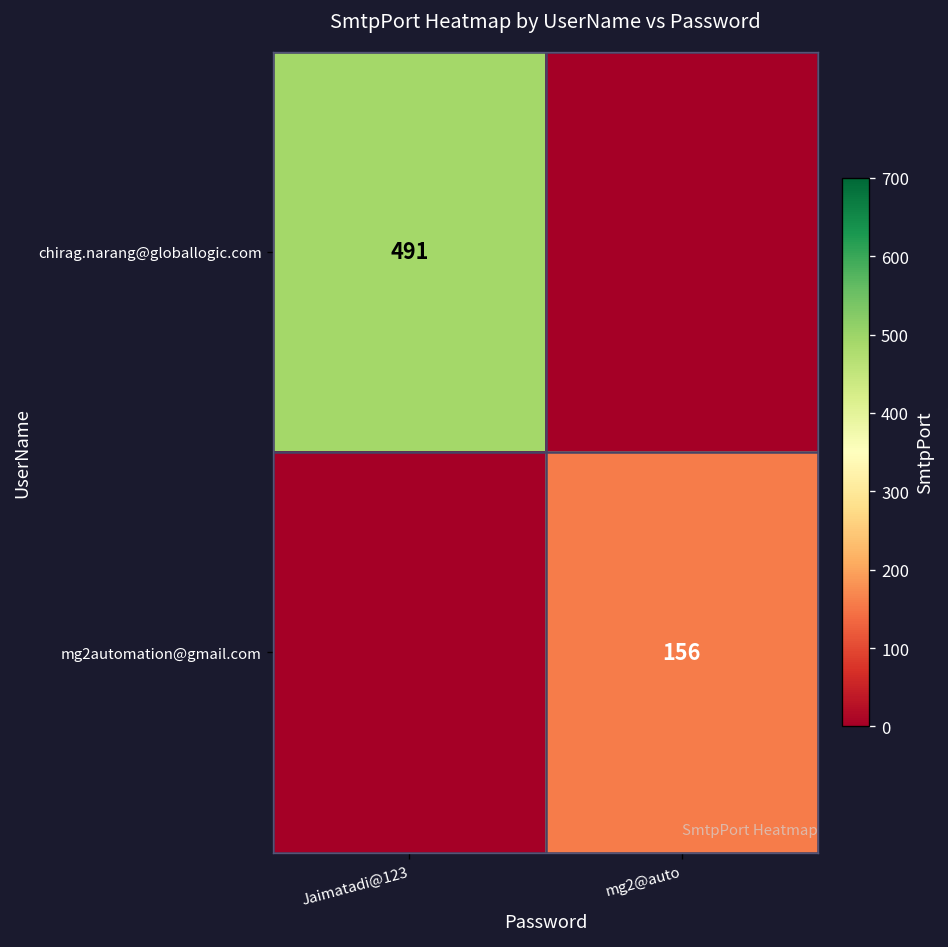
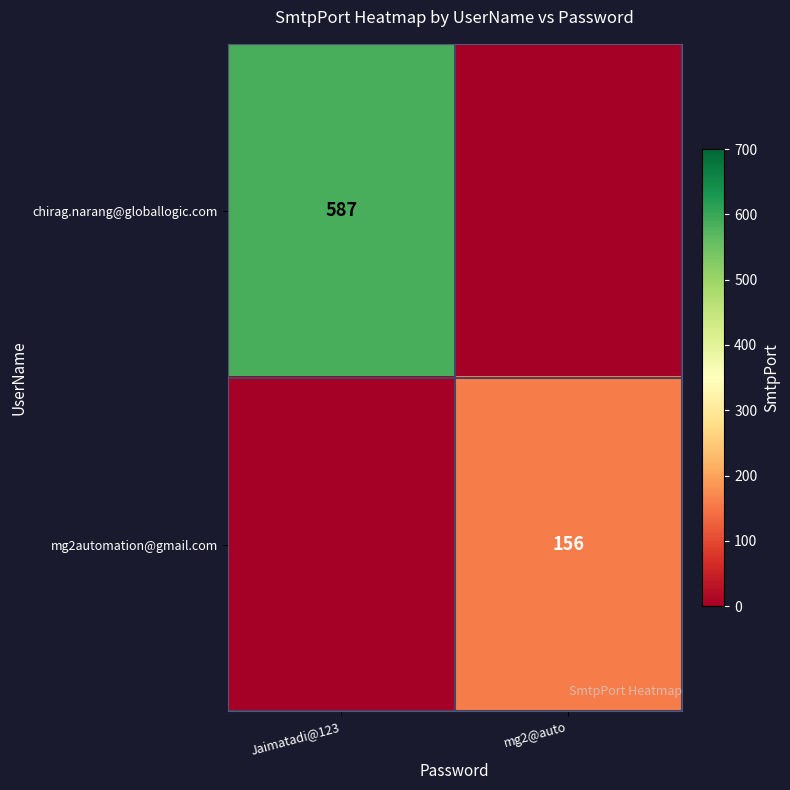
  {
    "chirag.narang@globallogic.com": {
-     "Jaimatadi@123": 491
+     "Jaimatadi@123": 587
    }
  }
